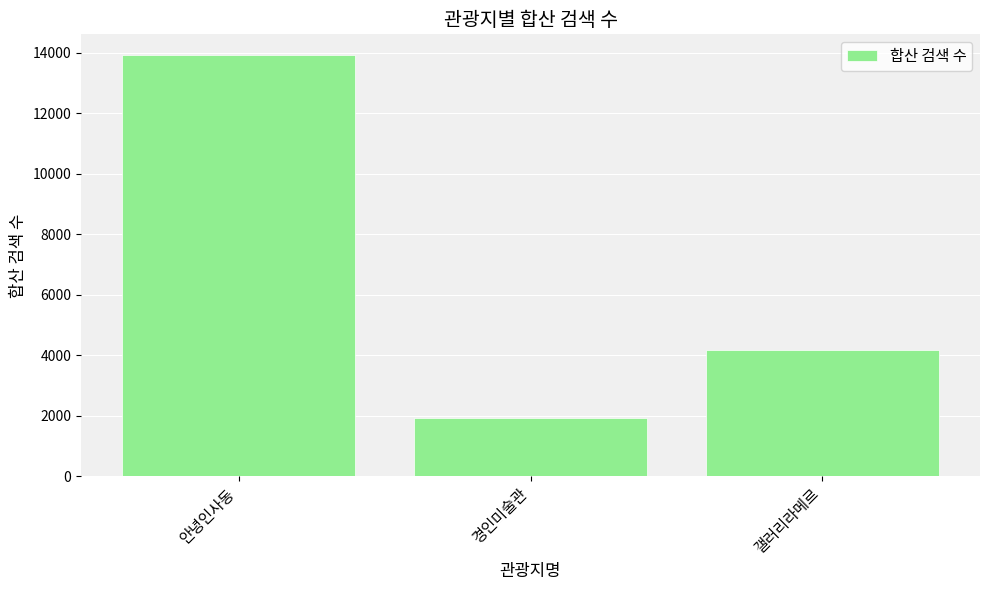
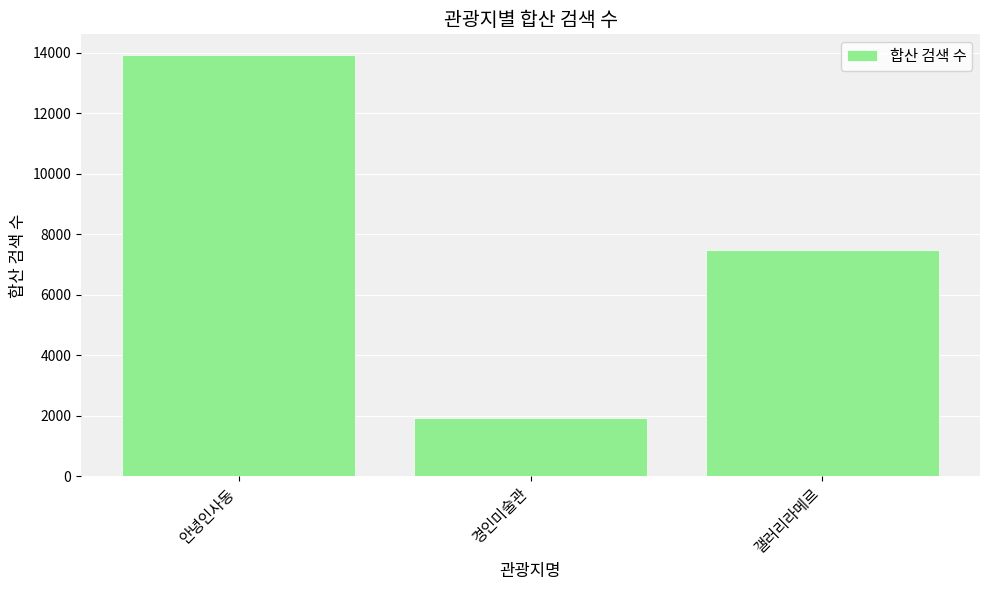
  {
    "안녕인사동": 13900,
    "경인미술관": 1900,
-   "갤러리라메르": 4200
+   "갤러리라메르": 7500
  }
